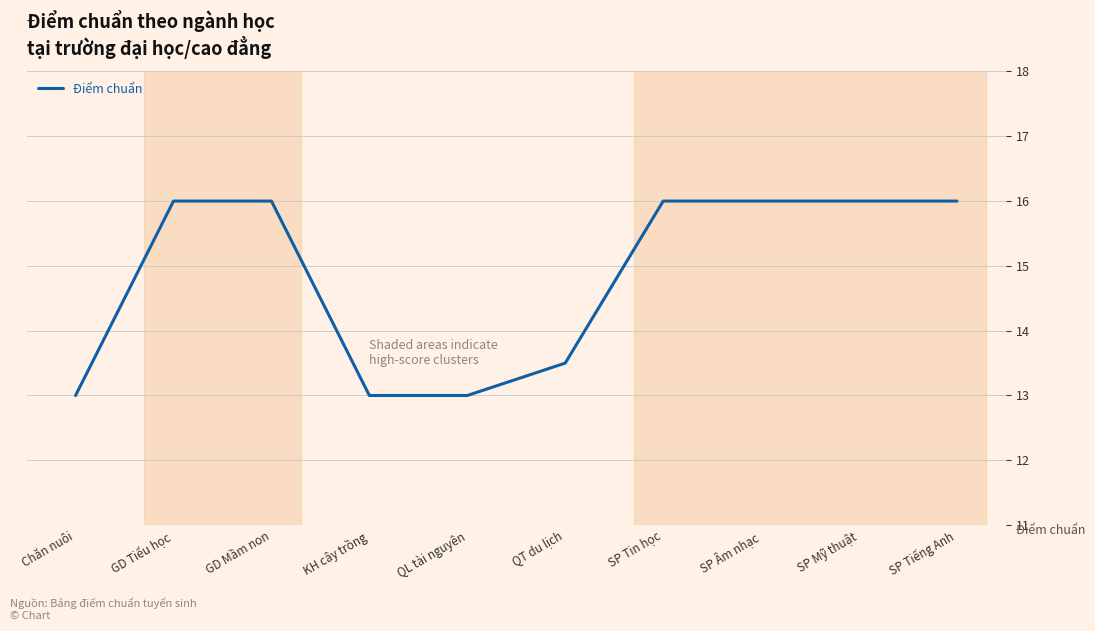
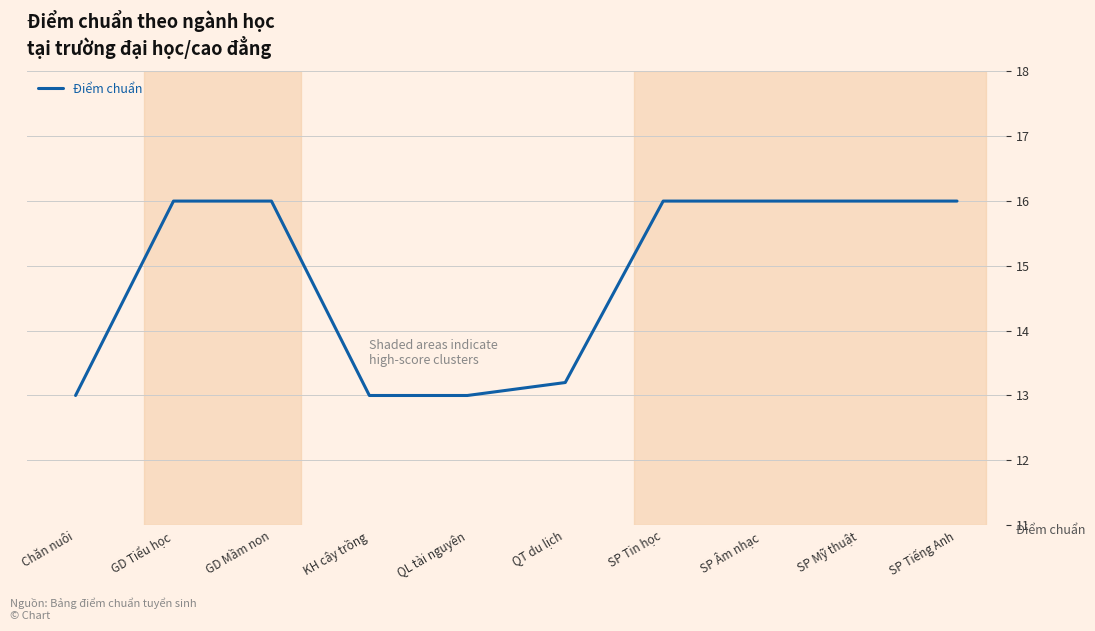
  {
    "Chăn nuôi": 13.0,
    "GD Tiểu học": 16.0,
    "GD Mầm non": 16.0,
    "KH cây trồng": 13.0,
    "QL tài nguyên": 13.0,
-   "QT du lịch": 13.5,
+   "QT du lịch": 13.2,
    "SP Tin học": 16.0,
    "SP Âm nhạc": 16.0,
    "SP Mỹ thuật": 16.0,
    "SP Tiếng Anh": 16.0
  }
